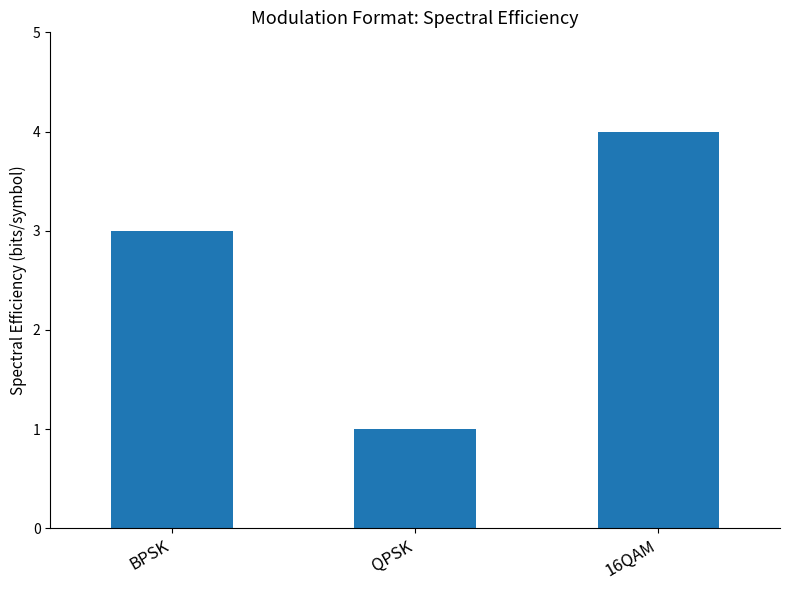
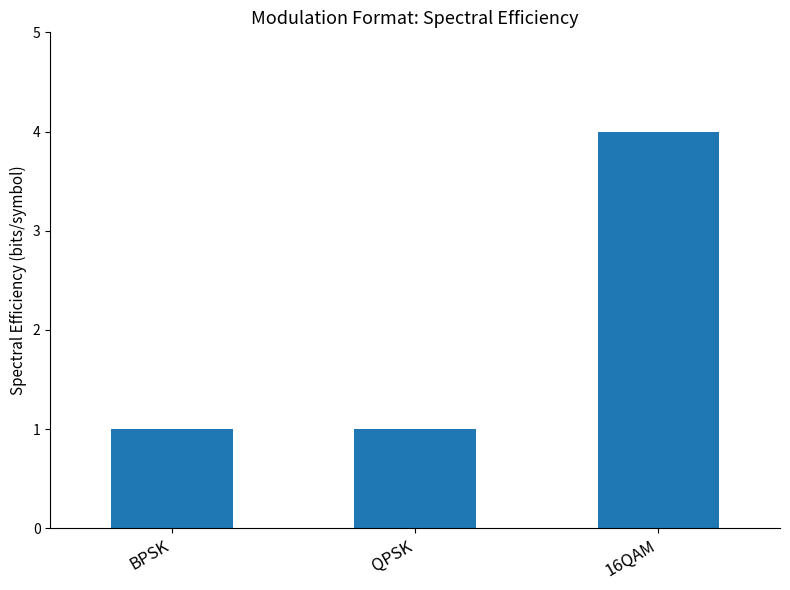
  {
-   "BPSK": 3,
+   "BPSK": 1,
    "QPSK": 1,
    "16QAM": 4
  }
